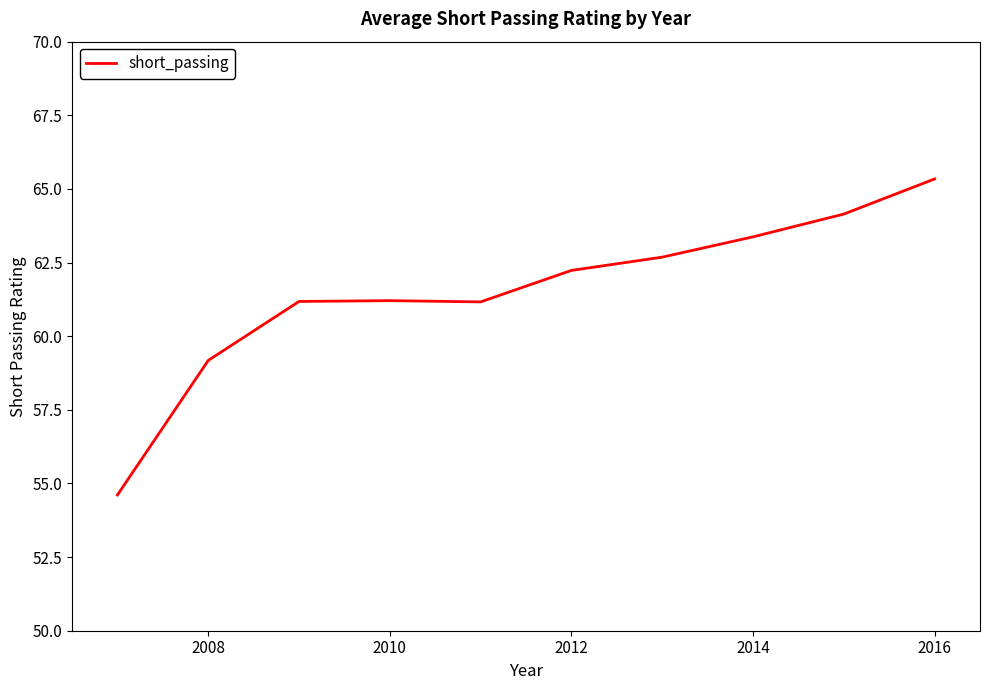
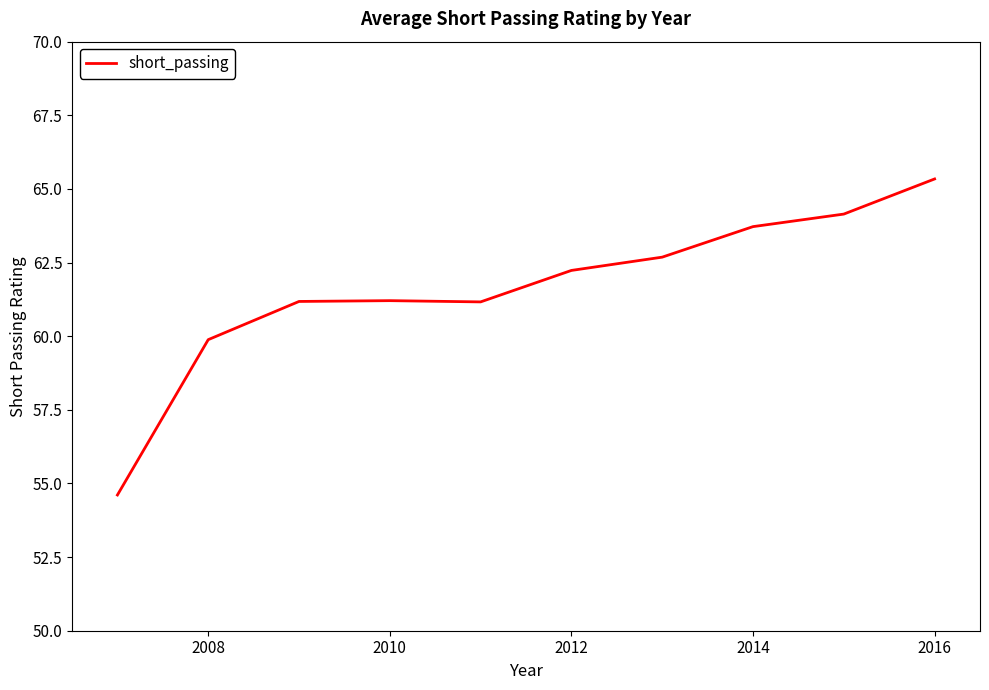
  {
-   "2008": 59.2,
+   "2008": 59.9,
    "2010": 61.2,
    "2012": 62.2,
-   "2014": 63.4,
+   "2014": 63.7,
    "2016": 65.3
  }
